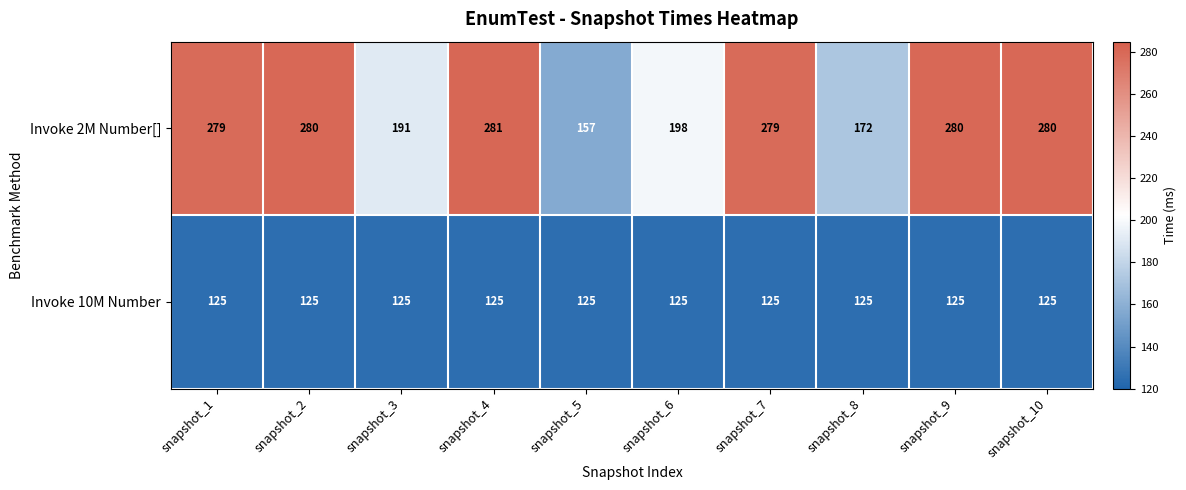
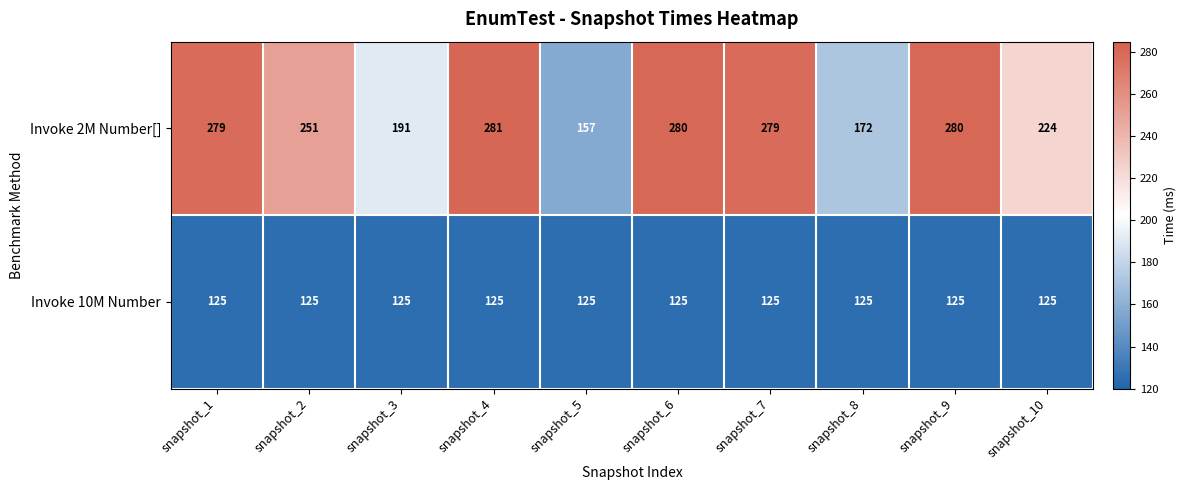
  {
    "Invoke 2M Number[]": {
      "snapshot_1": 279,
-     "snapshot_2": 280,
+     "snapshot_2": 251,
      "snapshot_3": 191,
      "snapshot_4": 281,
      "snapshot_5": 157,
-     "snapshot_6": 198,
+     "snapshot_6": 280,
      "snapshot_7": 279,
      "snapshot_8": 172,
      "snapshot_9": 280,
-     "snapshot_10": 280
+     "snapshot_10": 224
    },
    "Invoke 10M Number": {
      "snapshot_1": 125,
      "snapshot_2": 125,
      "snapshot_3": 125,
      "snapshot_4": 125,
      "snapshot_5": 125,
      "snapshot_6": 125,
      "snapshot_7": 125,
      "snapshot_8": 125,
      "snapshot_9": 125,
      "snapshot_10": 125
    }
  }
